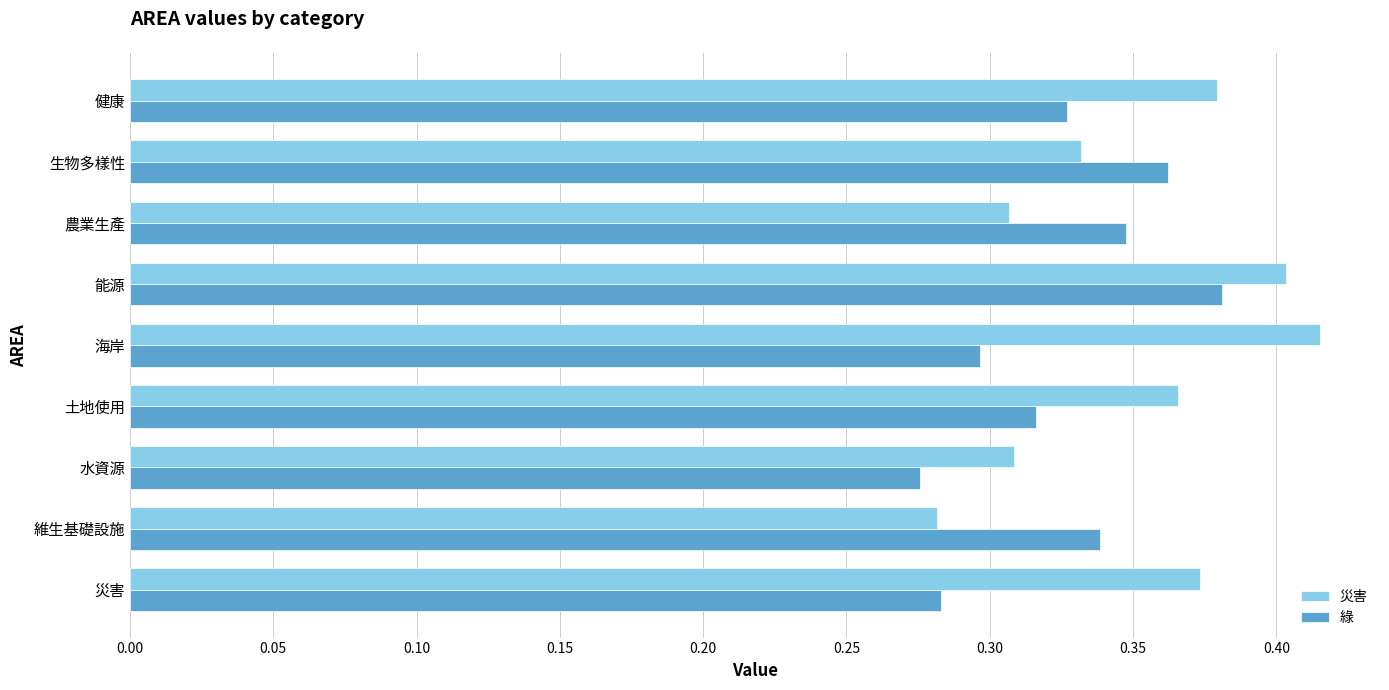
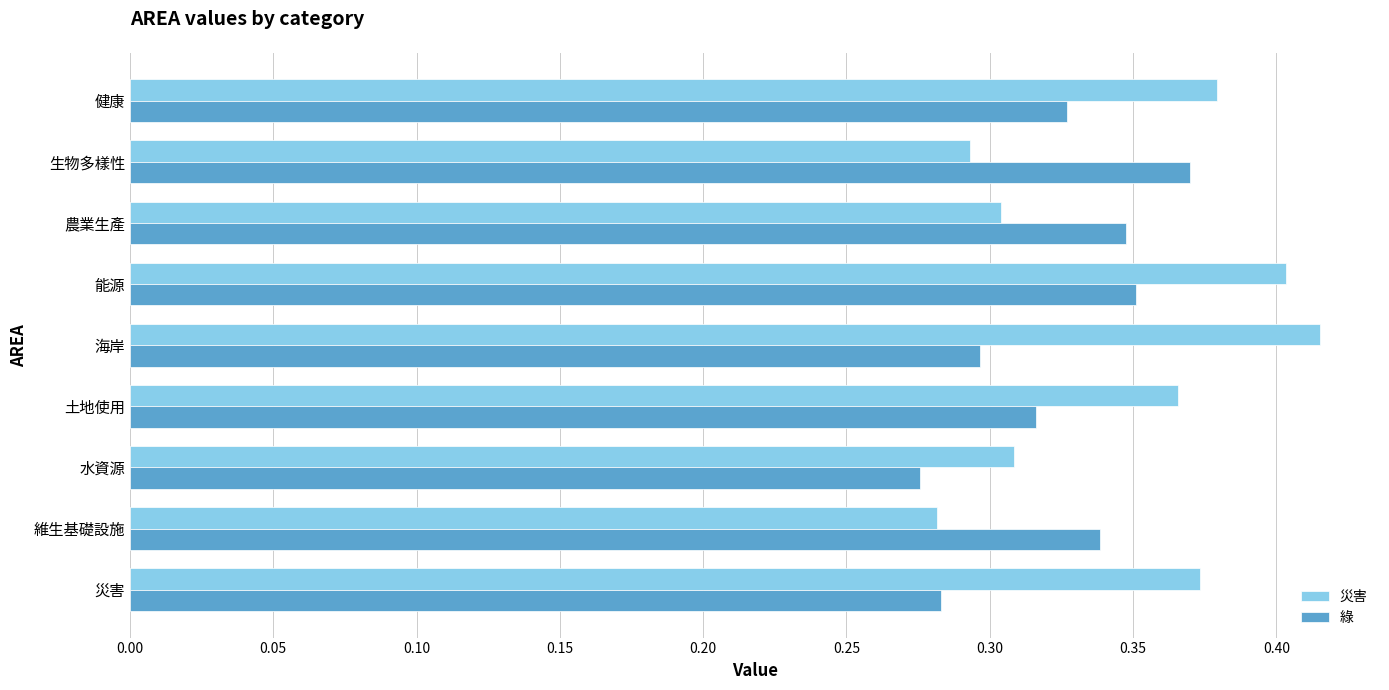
  {
    "災害": {
      "健康": 0.379,
-     "生物多樣性": 0.332,
-     "農業生產": 0.307,
+     "生物多樣性": 0.293,
+     "農業生產": 0.304,
      "能源": 0.403,
      "海岸": 0.415,
      "土地使用": 0.366,
      "水資源": 0.308,
      "維生基礎設施": 0.281,
      "災害": 0.373
    },
    "綠": {
      "健康": 0.327,
-     "生物多樣性": 0.362,
+     "生物多樣性": 0.370,
      "農業生產": 0.347,
-     "能源": 0.381,
+     "能源": 0.351,
      "海岸": 0.297,
      "土地使用": 0.316,
      "水資源": 0.276,
      "維生基礎設施": 0.338,
      "災害": 0.283
    }
  }
